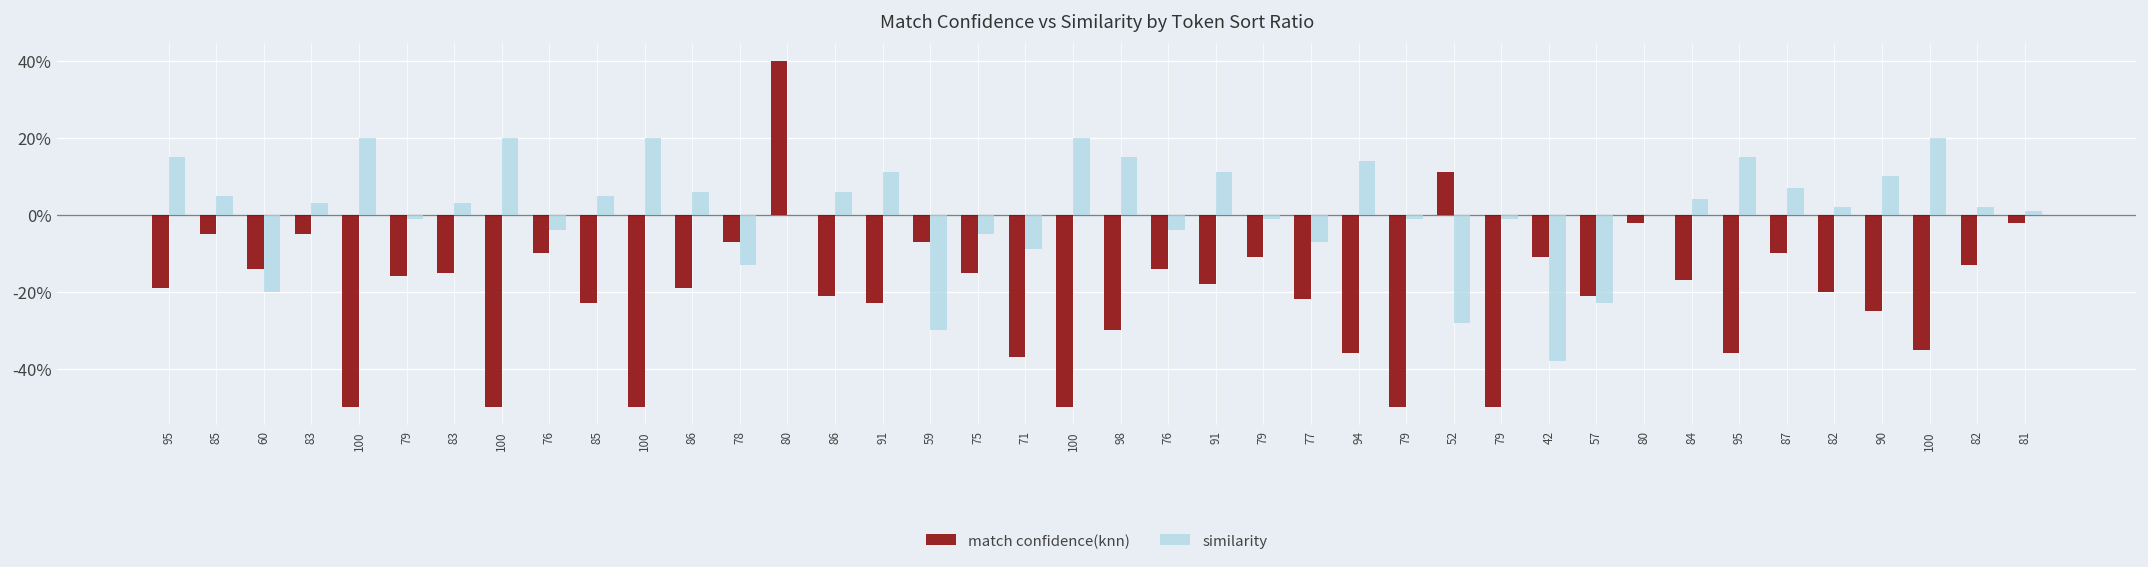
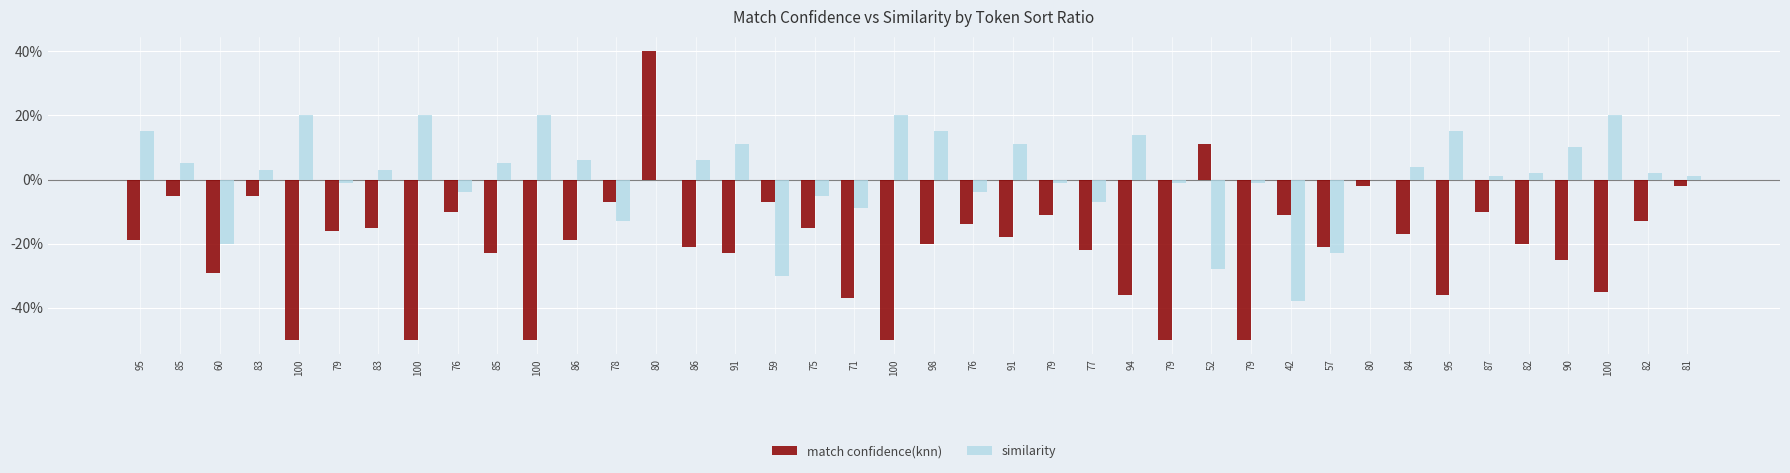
  {
    "match confidence(knn)": {
-     "60": "-14%",
+     "60": "-29%",
      "78": "-7%",
      "59": "-7%",
      "75": "-15%",
      "71": "-37%",
-     "98": "-30%",
+     "98": "-20%",
      "77": "-22%",
      "94": "-36%",
      "52": "11%",
      "42": "-11%",
      "57": "-21%",
      "84": "-17%",
      "87": "-10%",
      "90": "-25%",
      "81": "-2%"
    },
    "similarity": {
      "60": "-20%",
      "78": "-13%",
      "59": "-30%",
      "75": "-5%",
      "71": "-9%",
      "98": "15%",
      "77": "-7%",
      "94": "14%",
      "52": "-28%",
      "42": "-38%",
      "57": "-23%",
      "84": "4%",
-     "87": "7%",
+     "87": "1%",
      "90": "10%",
      "81": "1%"
    }
  }
